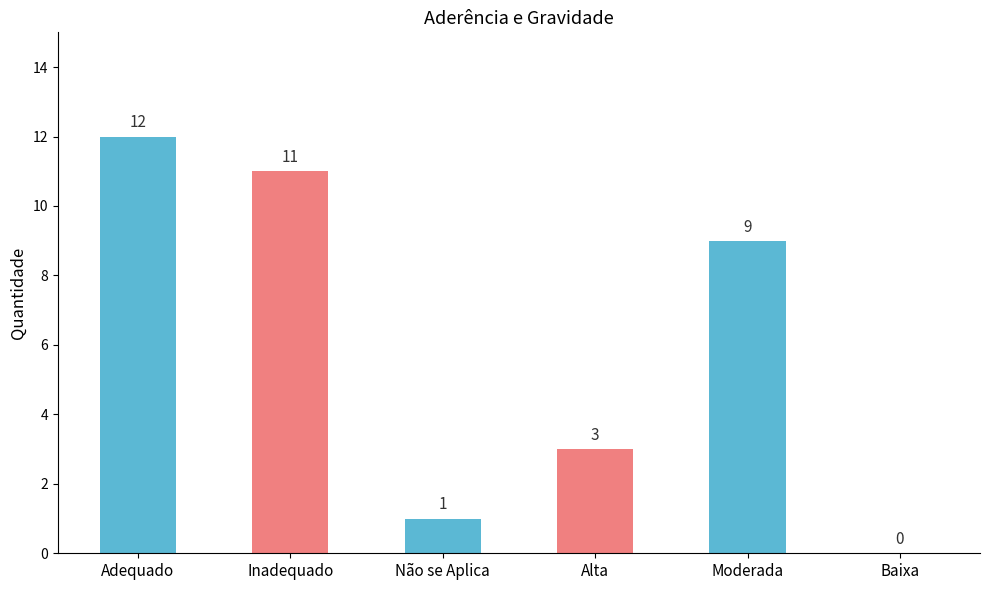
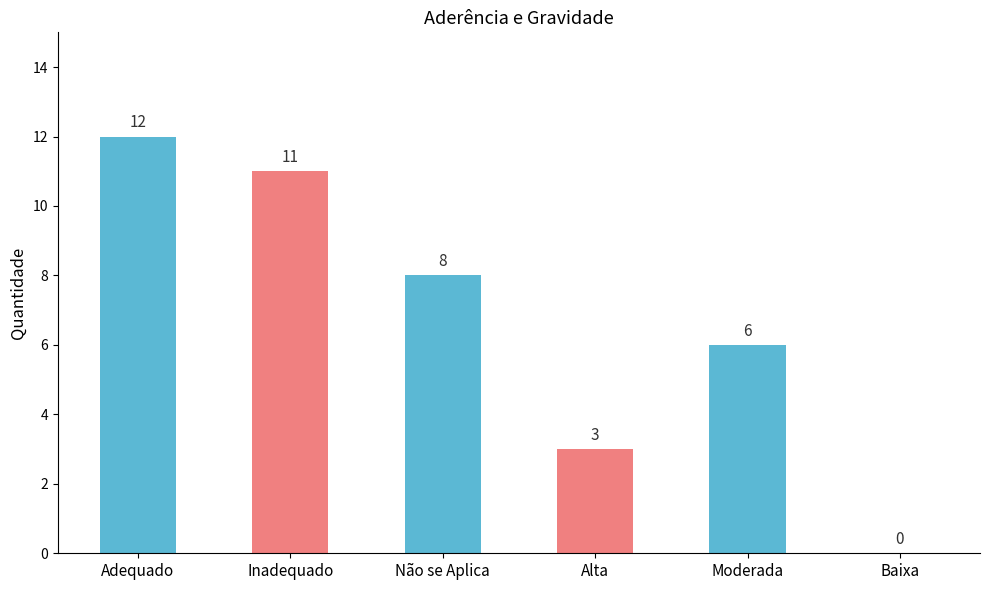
  {
    "Adequado": 12,
    "Inadequado": 11,
-   "Não se Aplica": 1,
+   "Não se Aplica": 8,
    "Alta": 3,
-   "Moderada": 9,
+   "Moderada": 6,
    "Baixa": 0
  }
